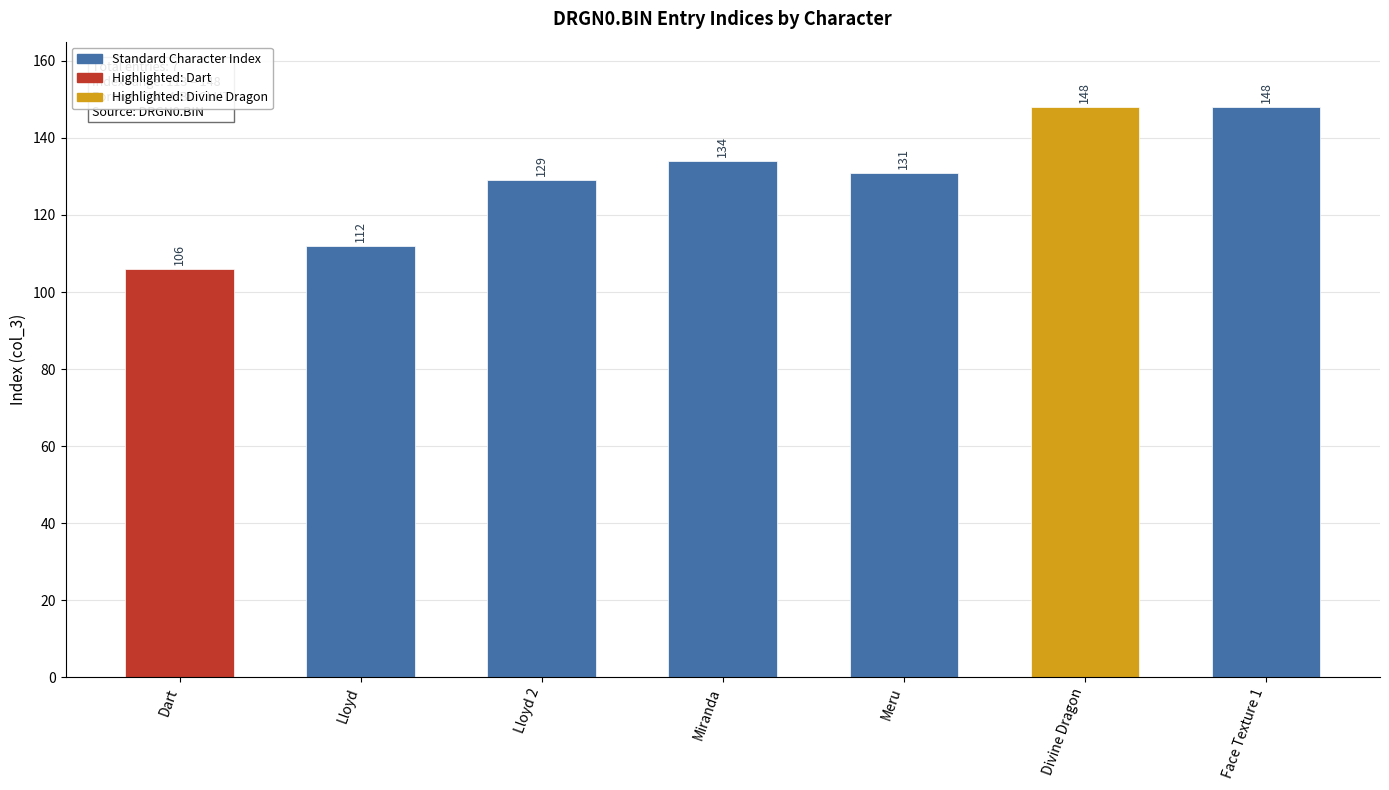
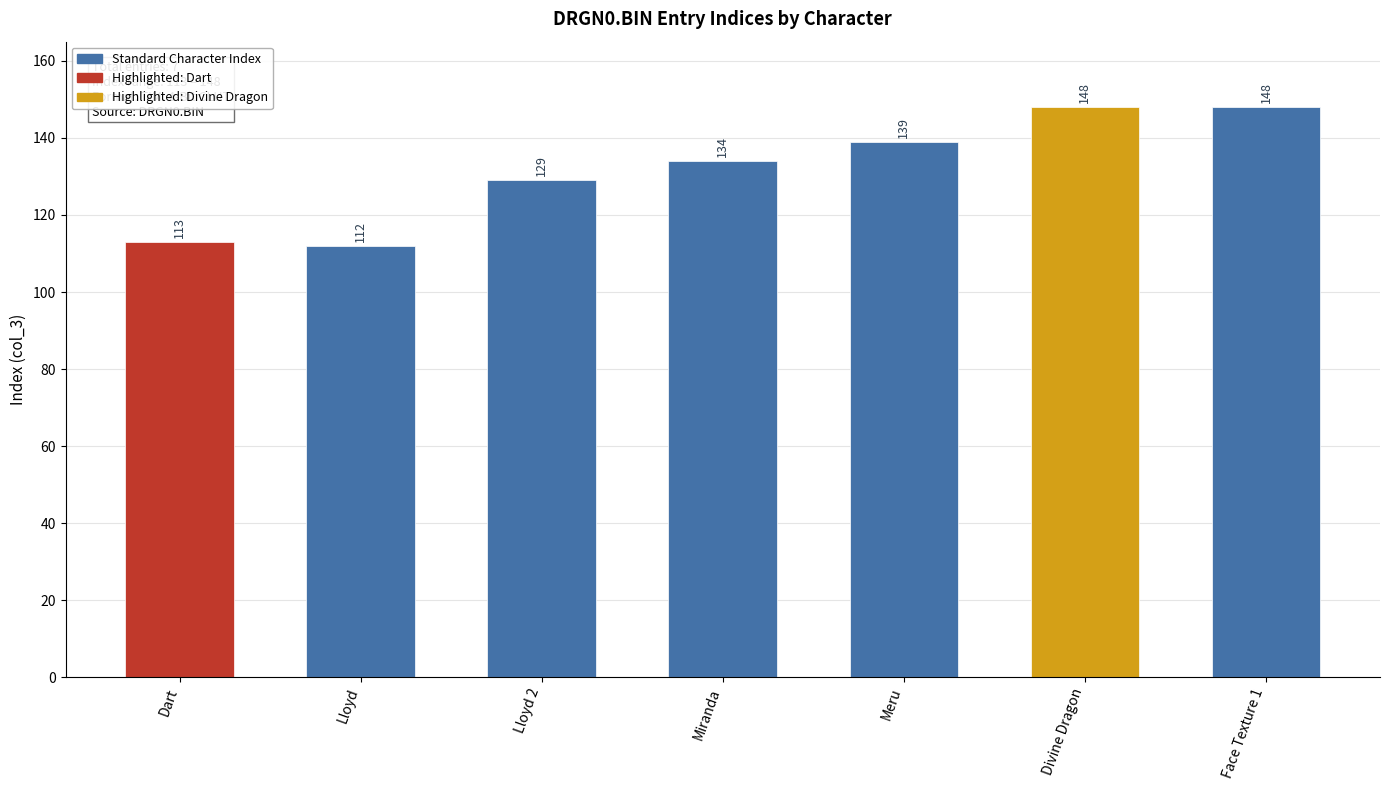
  {
-   "Dart": 106,
+   "Dart": 113,
    "Lloyd": 112,
    "Lloyd 2": 129,
    "Miranda": 134,
-   "Meru": 131,
+   "Meru": 139,
    "Divine Dragon": 148,
    "Face Texture 1": 148
  }
